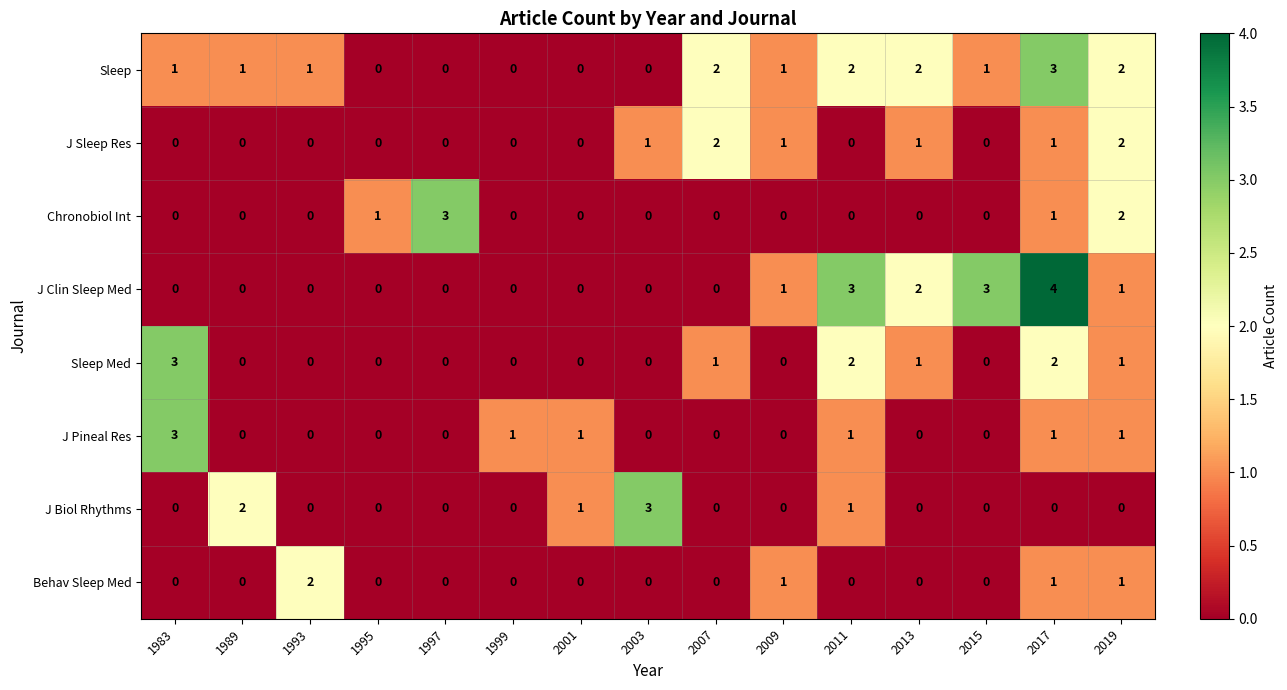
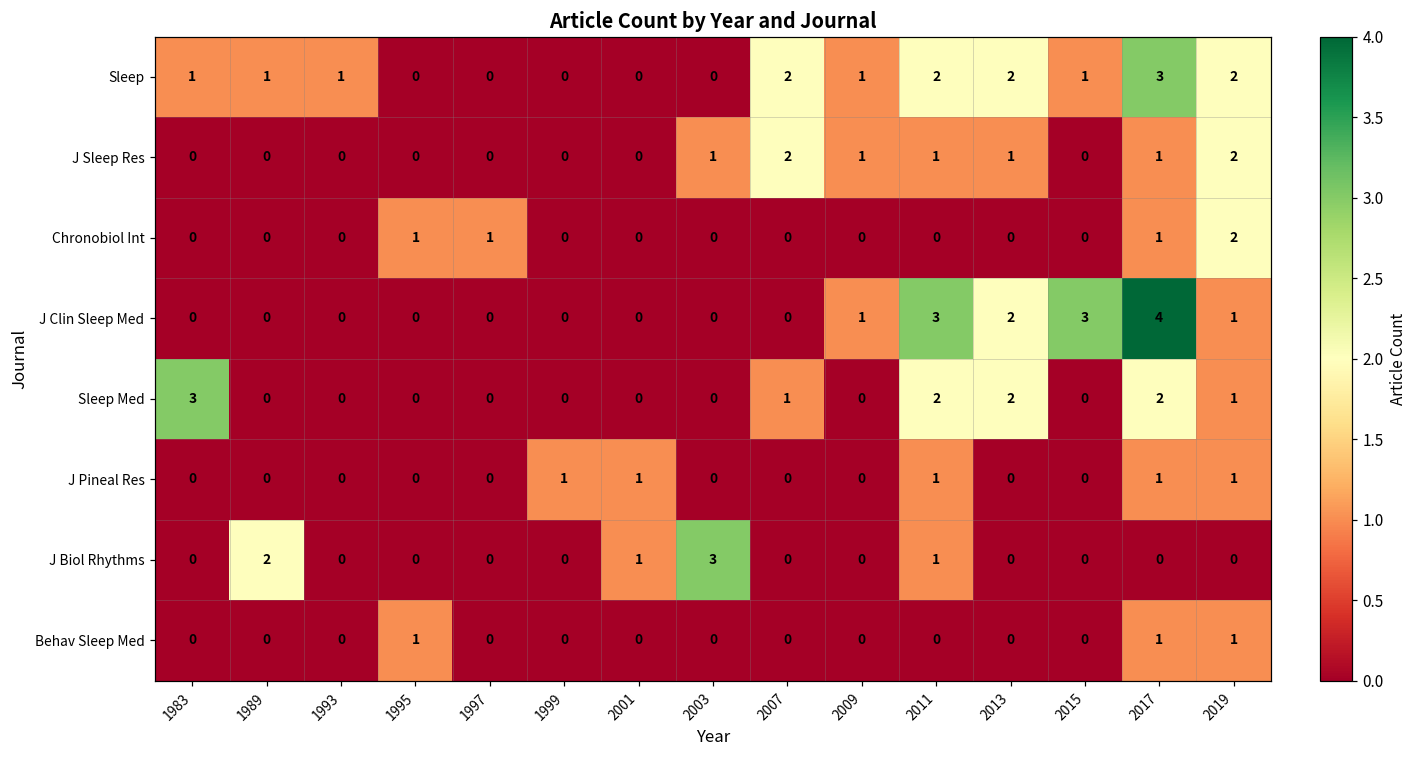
  {
    "Sleep": {
      "1983": 1,
      "1989": 1,
      "1993": 1,
      "1995": 0,
      "1997": 0,
      "1999": 0,
      "2001": 0,
      "2003": 0,
      "2007": 2,
      "2009": 1,
      "2011": 2,
      "2013": 2,
      "2015": 1,
      "2017": 3,
      "2019": 2
    },
    "J Sleep Res": {
      "1983": 0,
      "1989": 0,
      "1993": 0,
      "1995": 0,
      "1997": 0,
      "1999": 0,
      "2001": 0,
      "2003": 1,
      "2007": 2,
      "2009": 1,
-     "2011": 0,
+     "2011": 1,
      "2013": 1,
      "2015": 0,
      "2017": 1,
      "2019": 2
    },
    "Chronobiol Int": {
      "1983": 0,
      "1989": 0,
      "1993": 0,
      "1995": 1,
-     "1997": 3,
+     "1997": 1,
      "1999": 0,
      "2001": 0,
      "2003": 0,
      "2007": 0,
      "2009": 0,
      "2011": 0,
      "2013": 0,
      "2015": 0,
      "2017": 1,
      "2019": 2
    },
    "J Clin Sleep Med": {
      "1983": 0,
      "1989": 0,
      "1993": 0,
      "1995": 0,
      "1997": 0,
      "1999": 0,
      "2001": 0,
      "2003": 0,
      "2007": 0,
      "2009": 1,
      "2011": 3,
      "2013": 2,
      "2015": 3,
      "2017": 4,
      "2019": 1
    },
    "Sleep Med": {
      "1983": 3,
      "1989": 0,
      "1993": 0,
      "1995": 0,
      "1997": 0,
      "1999": 0,
      "2001": 0,
      "2003": 0,
      "2007": 1,
      "2009": 0,
      "2011": 2,
-     "2013": 1,
+     "2013": 2,
      "2015": 0,
      "2017": 2,
      "2019": 1
    },
    "J Pineal Res": {
-     "1983": 3,
+     "1983": 0,
      "1989": 0,
      "1993": 0,
      "1995": 0,
      "1997": 0,
      "1999": 1,
      "2001": 1,
      "2003": 0,
      "2007": 0,
      "2009": 0,
      "2011": 1,
      "2013": 0,
      "2015": 0,
      "2017": 1,
      "2019": 1
    },
    "J Biol Rhythms": {
      "1983": 0,
      "1989": 2,
      "1993": 0,
      "1995": 0,
      "1997": 0,
      "1999": 0,
      "2001": 1,
      "2003": 3,
      "2007": 0,
      "2009": 0,
      "2011": 1,
      "2013": 0,
      "2015": 0,
      "2017": 0,
      "2019": 0
    },
    "Behav Sleep Med": {
      "1983": 0,
      "1989": 0,
-     "1993": 2,
-     "1995": 0,
+     "1993": 0,
+     "1995": 1,
      "1997": 0,
      "1999": 0,
      "2001": 0,
      "2003": 0,
      "2007": 0,
-     "2009": 1,
+     "2009": 0,
      "2011": 0,
      "2013": 0,
      "2015": 0,
      "2017": 1,
      "2019": 1
    }
  }
